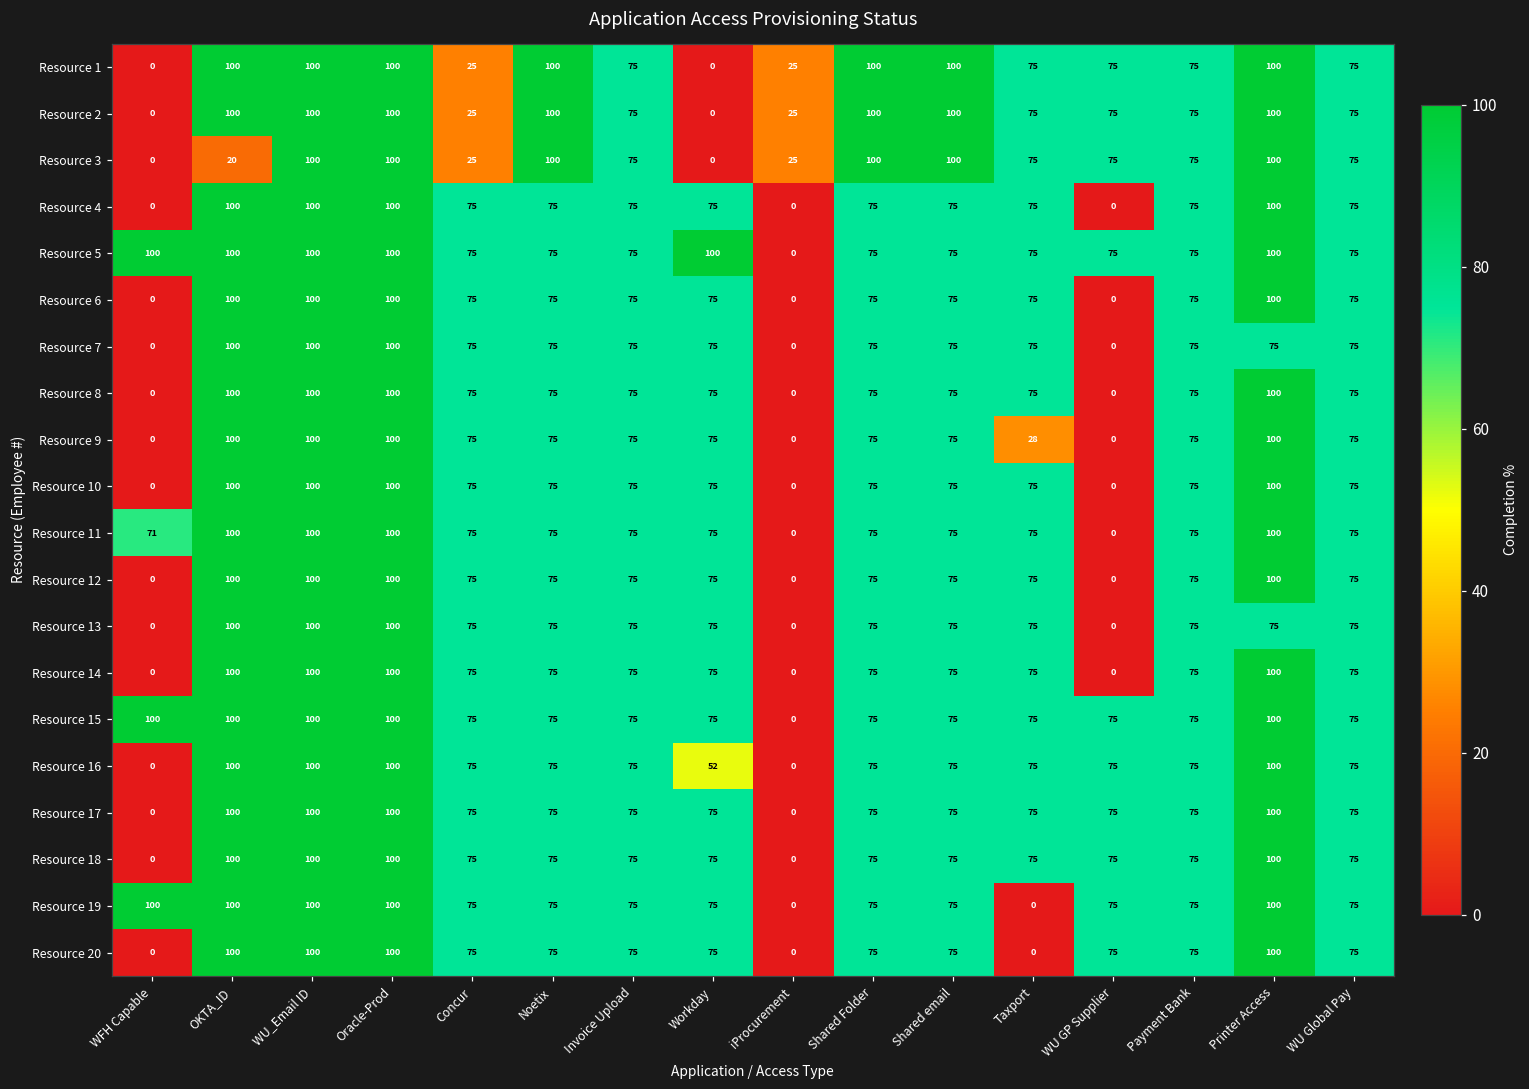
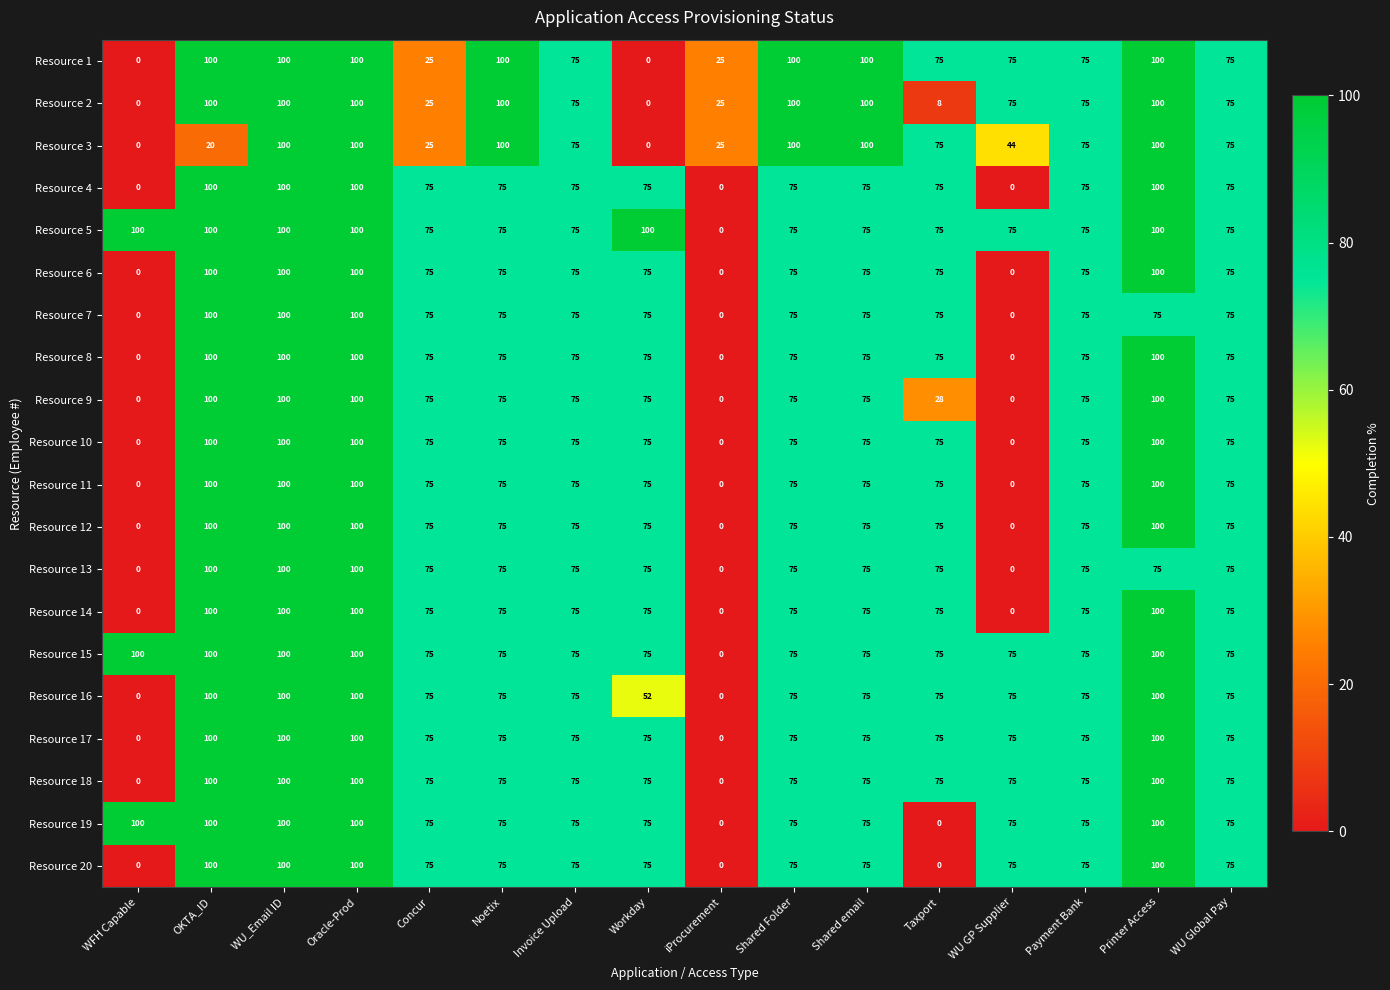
  {
    "Resource 2": {
      "WFH Capable": 0,
      "OKTA_ID": 100,
      "WU_Email ID": 100,
      "Oracle-Prod": 100,
      "Concur": 25,
      "Noetix": 100,
      "Invoice Upload": 75,
      "Workday": 0,
      "iProcurement": 25,
      "Shared Folder": 100,
      "Shared email": 100,
-     "Taxport": 75,
+     "Taxport": 8,
      "WU GP Supplier": 75,
      "Payment Bank": 75,
      "Printer Access": 100,
      "WU Global Pay": 75
    },
    "Resource 3": {
      "WFH Capable": 0,
      "OKTA_ID": 20,
      "WU_Email ID": 100,
      "Oracle-Prod": 100,
      "Concur": 25,
      "Noetix": 100,
      "Invoice Upload": 75,
      "Workday": 0,
      "iProcurement": 25,
      "Shared Folder": 100,
      "Shared email": 100,
      "Taxport": 75,
-     "WU GP Supplier": 75,
+     "WU GP Supplier": 44,
      "Payment Bank": 75,
      "Printer Access": 100,
      "WU Global Pay": 75
    },
    "Resource 11": {
-     "WFH Capable": 71,
+     "WFH Capable": 0,
      "OKTA_ID": 100,
      "WU_Email ID": 100,
      "Oracle-Prod": 100,
      "Concur": 75,
      "Noetix": 75,
      "Invoice Upload": 75,
      "Workday": 75,
      "iProcurement": 0,
      "Shared Folder": 75,
      "Shared email": 75,
      "Taxport": 75,
      "WU GP Supplier": 0,
      "Payment Bank": 75,
      "Printer Access": 100,
      "WU Global Pay": 75
    }
  }
